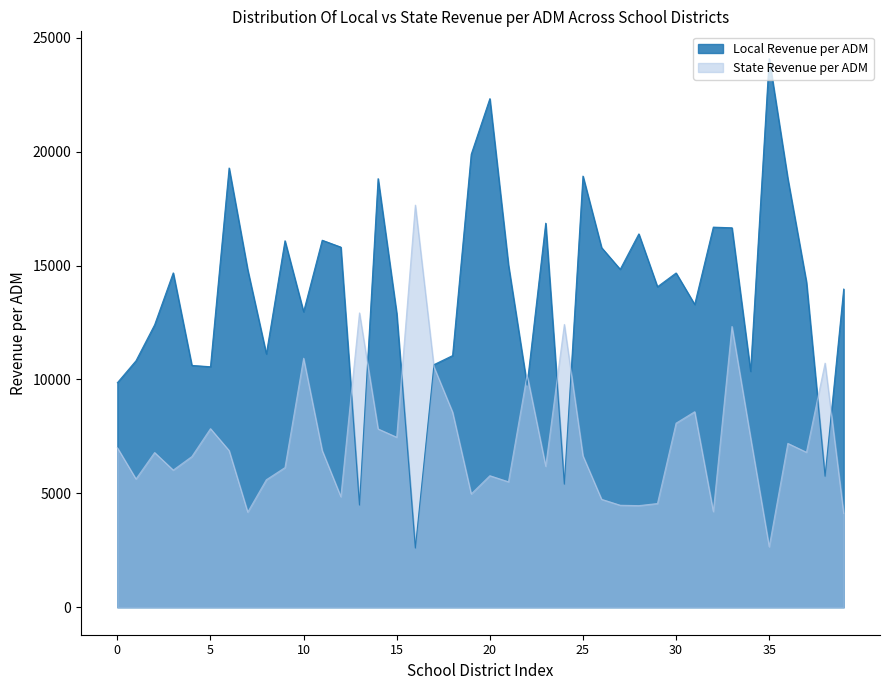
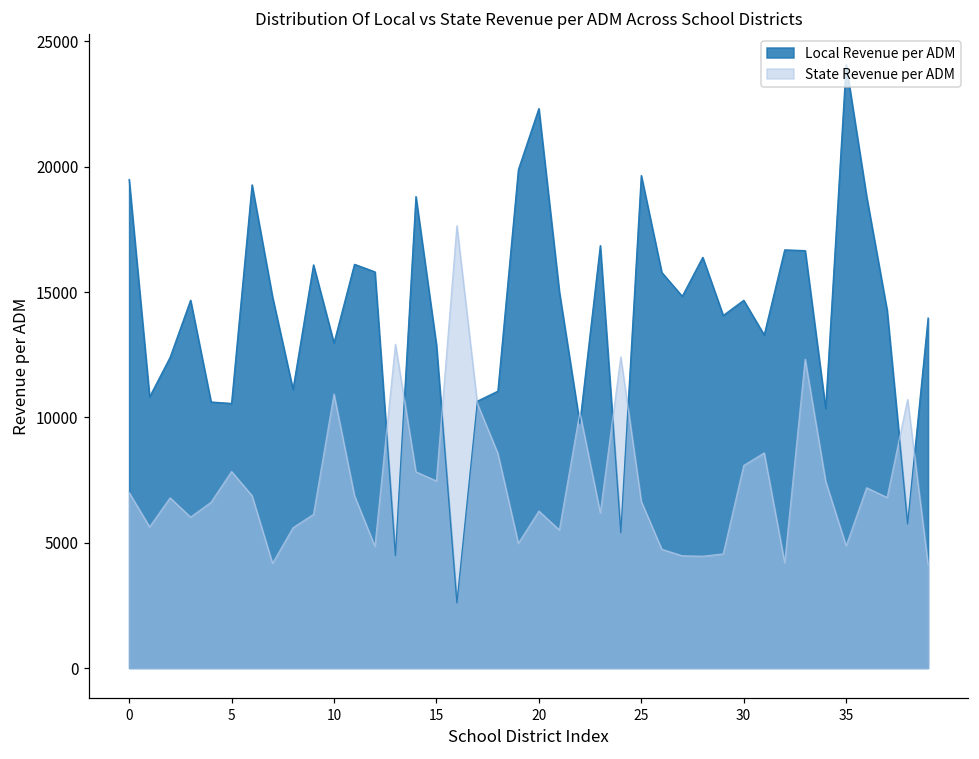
  {
    "Local Revenue per ADM": {
-     "0": 9900,
+     "0": 19500,
      "5": 10600,
      "10": 13000,
      "15": 12900,
      "20": 22300,
-     "25": 18900,
+     "25": 19700,
      "30": 14700
    },
    "State Revenue per ADM": {
      "0": 7000,
      "5": 7800,
      "10": 10900,
      "15": 7500,
-     "20": 5800,
+     "20": 6300,
      "25": 6600,
      "30": 8100,
-     "35": 2700
+     "35": 4900
    }
  }
